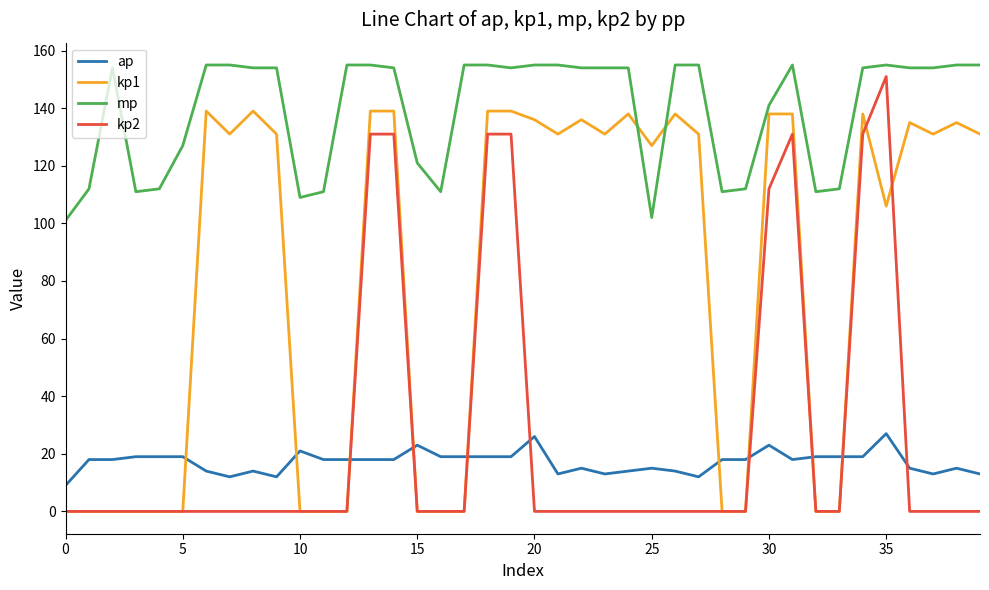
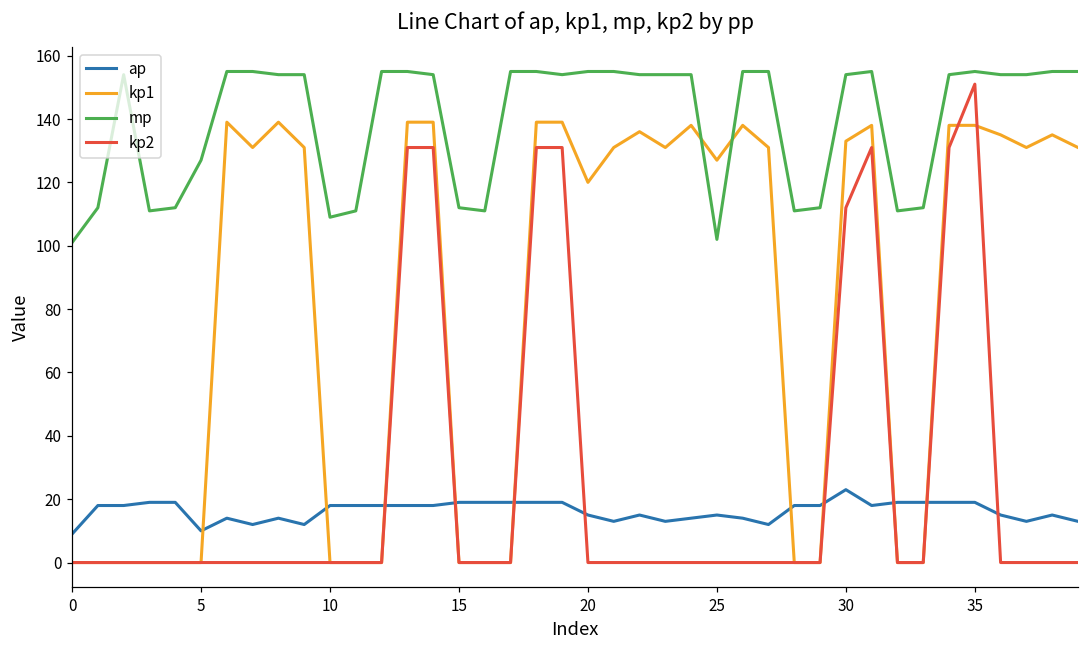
  {
    "ap": {
      "0": 9,
-     "5": 19,
-     "10": 21,
-     "15": 23,
-     "20": 26,
+     "5": 10,
+     "10": 18,
+     "15": 19,
+     "20": 15,
      "25": 15,
      "30": 23,
-     "35": 27
+     "35": 19
    },
    "kp1": {
-     "20": 136,
+     "20": 120,
      "25": 127,
-     "30": 138,
-     "35": 106
+     "30": 133,
+     "35": 138
    },
    "mp": {
      "0": 101,
      "5": 127,
      "10": 109,
-     "15": 121,
+     "15": 112,
      "20": 155,
      "25": 102,
-     "30": 141,
+     "30": 154,
      "35": 155
    },
    "kp2": {
      "20": 0,
      "25": 0,
      "30": 112,
      "35": 151
    }
  }
